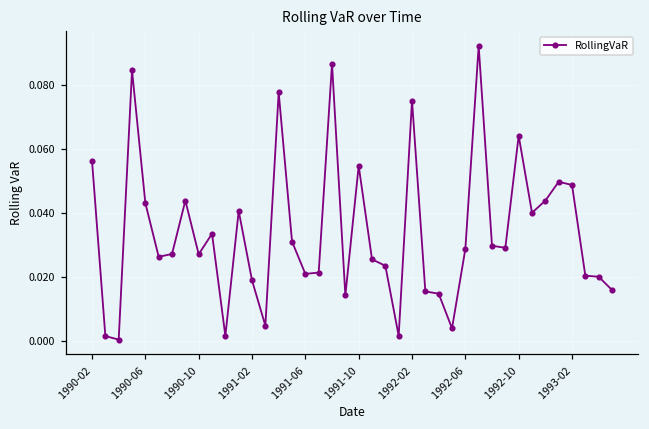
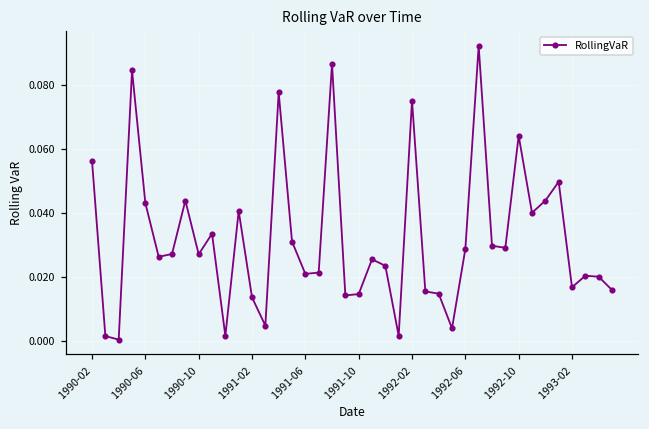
  {
    "1990-02": 0.056,
    "1990-06": 0.043,
    "1990-10": 0.027,
-   "1991-02": 0.019,
+   "1991-02": 0.014,
    "1991-06": 0.021,
-   "1991-10": 0.055,
+   "1991-10": 0.015,
    "1992-02": 0.075,
    "1992-06": 0.029,
    "1992-10": 0.064,
-   "1993-02": 0.049
+   "1993-02": 0.017
  }
